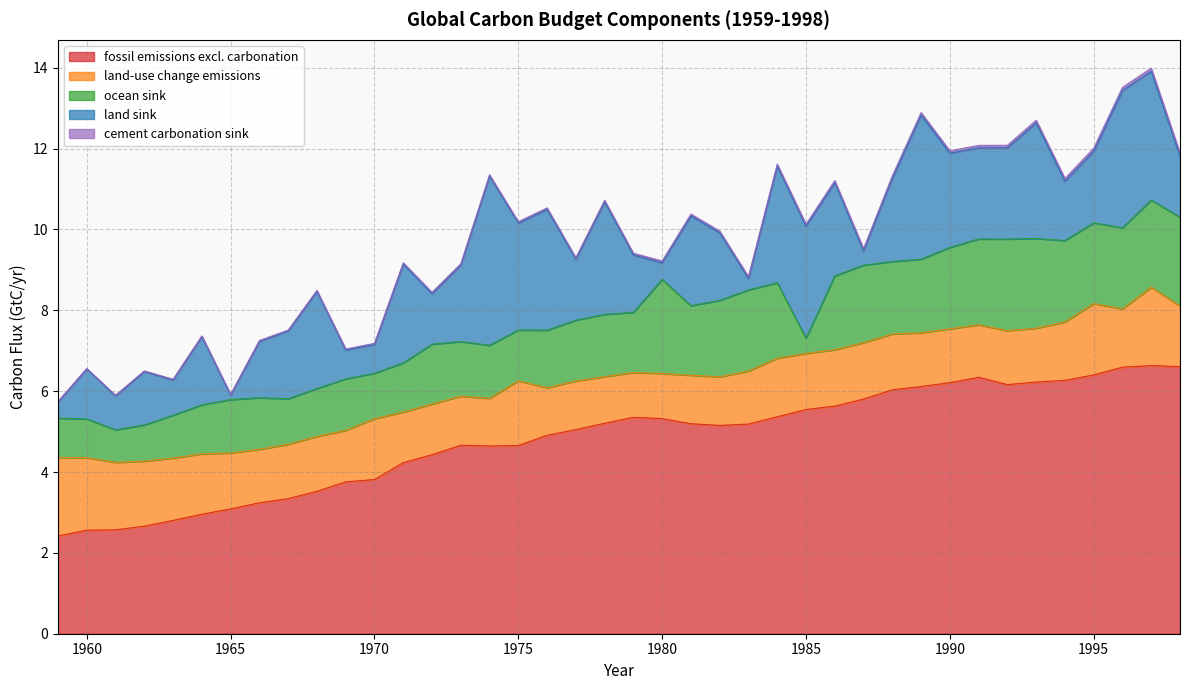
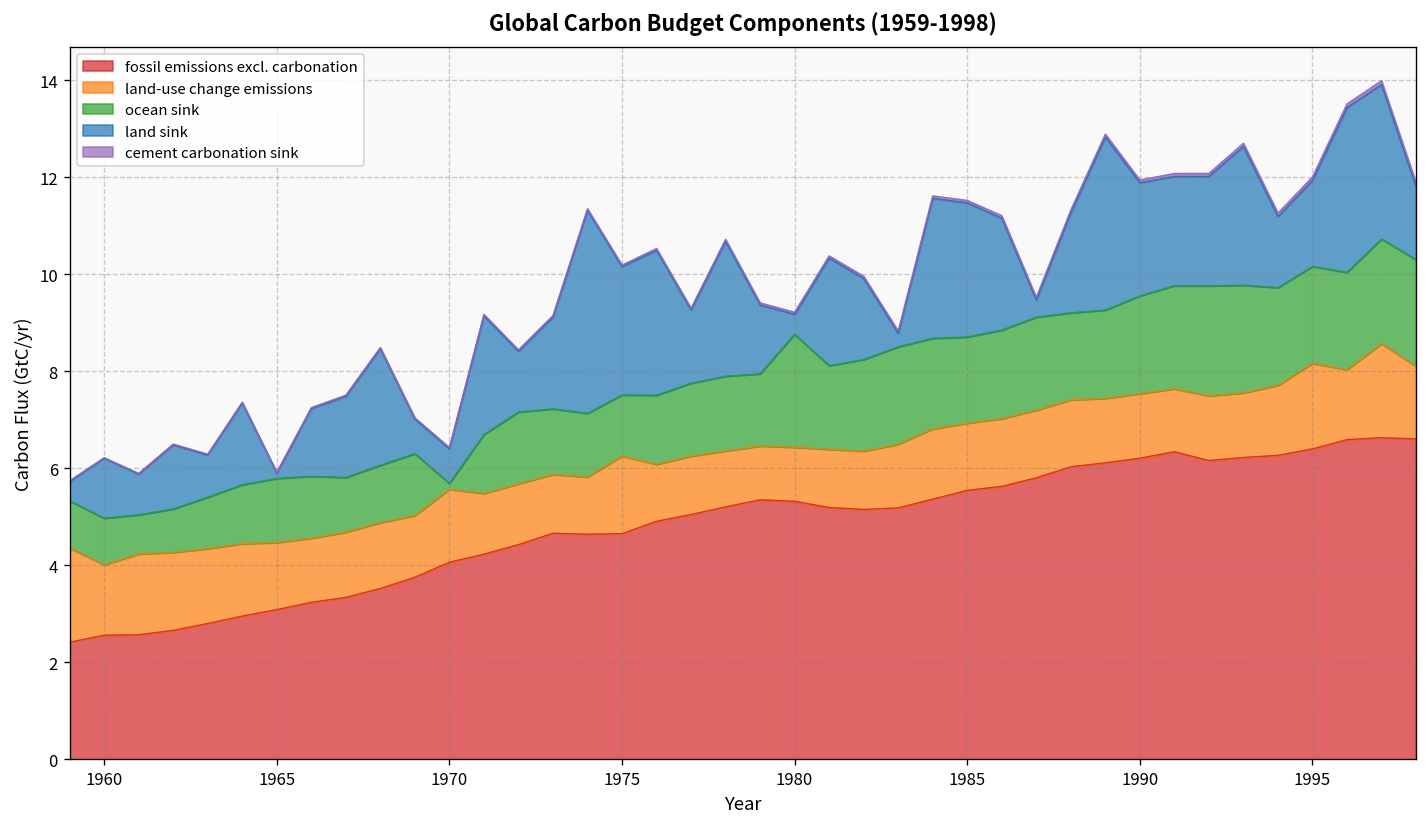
  {
    "fossil emissions excl. carbonation": {
      "1960": 2.6,
      "1965": 3.1,
-     "1970": 3.8,
+     "1970": 4.1,
      "1975": 4.7,
      "1980": 5.3,
      "1985": 5.5,
      "1990": 6.2,
      "1995": 6.4
    },
    "land-use change emissions": {
-     "1960": 1.8,
+     "1960": 1.5,
      "1965": 1.4,
      "1970": 1.5,
      "1975": 1.6,
      "1980": 1.1,
      "1985": 1.4,
      "1990": 1.3,
      "1995": 1.8
    },
    "ocean sink": {
      "1960": 1.0,
      "1965": 1.3,
-     "1970": 1.1,
+     "1970": 0.1,
      "1975": 1.3,
      "1980": 2.3,
-     "1985": 0.4,
+     "1985": 1.8,
      "1990": 2.0,
      "1995": 2.0
    },
    "land sink": {
      "1995": 1.8
    },
    "cement carbonation sink": {
      "1995": 0.1
    }
  }
